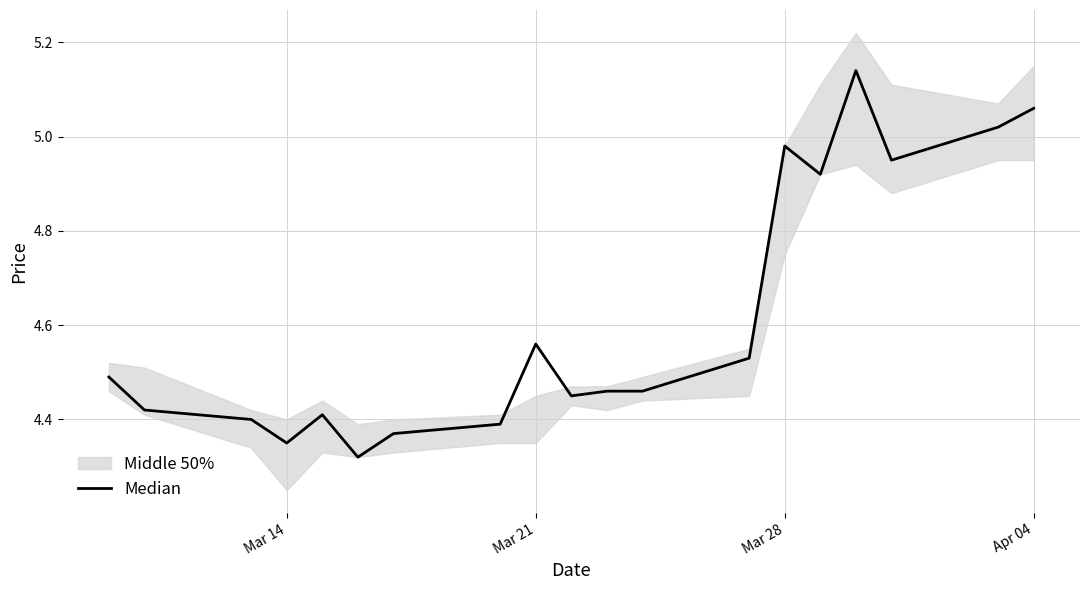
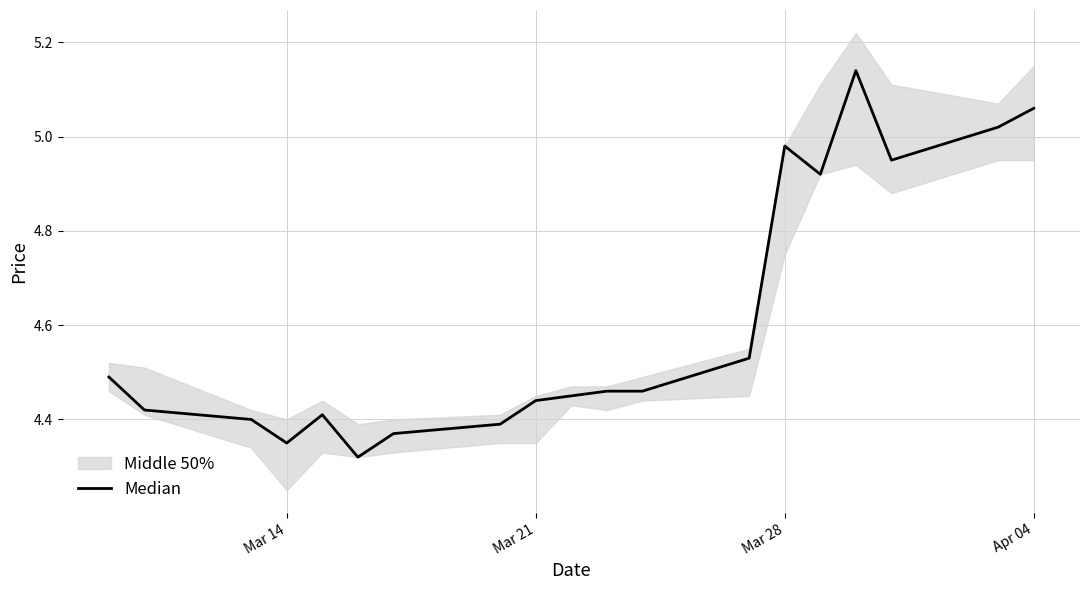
  {
    "Median": {
      "Mar 14": 4.35,
-     "Mar 21": 4.56,
+     "Mar 21": 4.44,
      "Apr 04": 5.06
    }
  }
